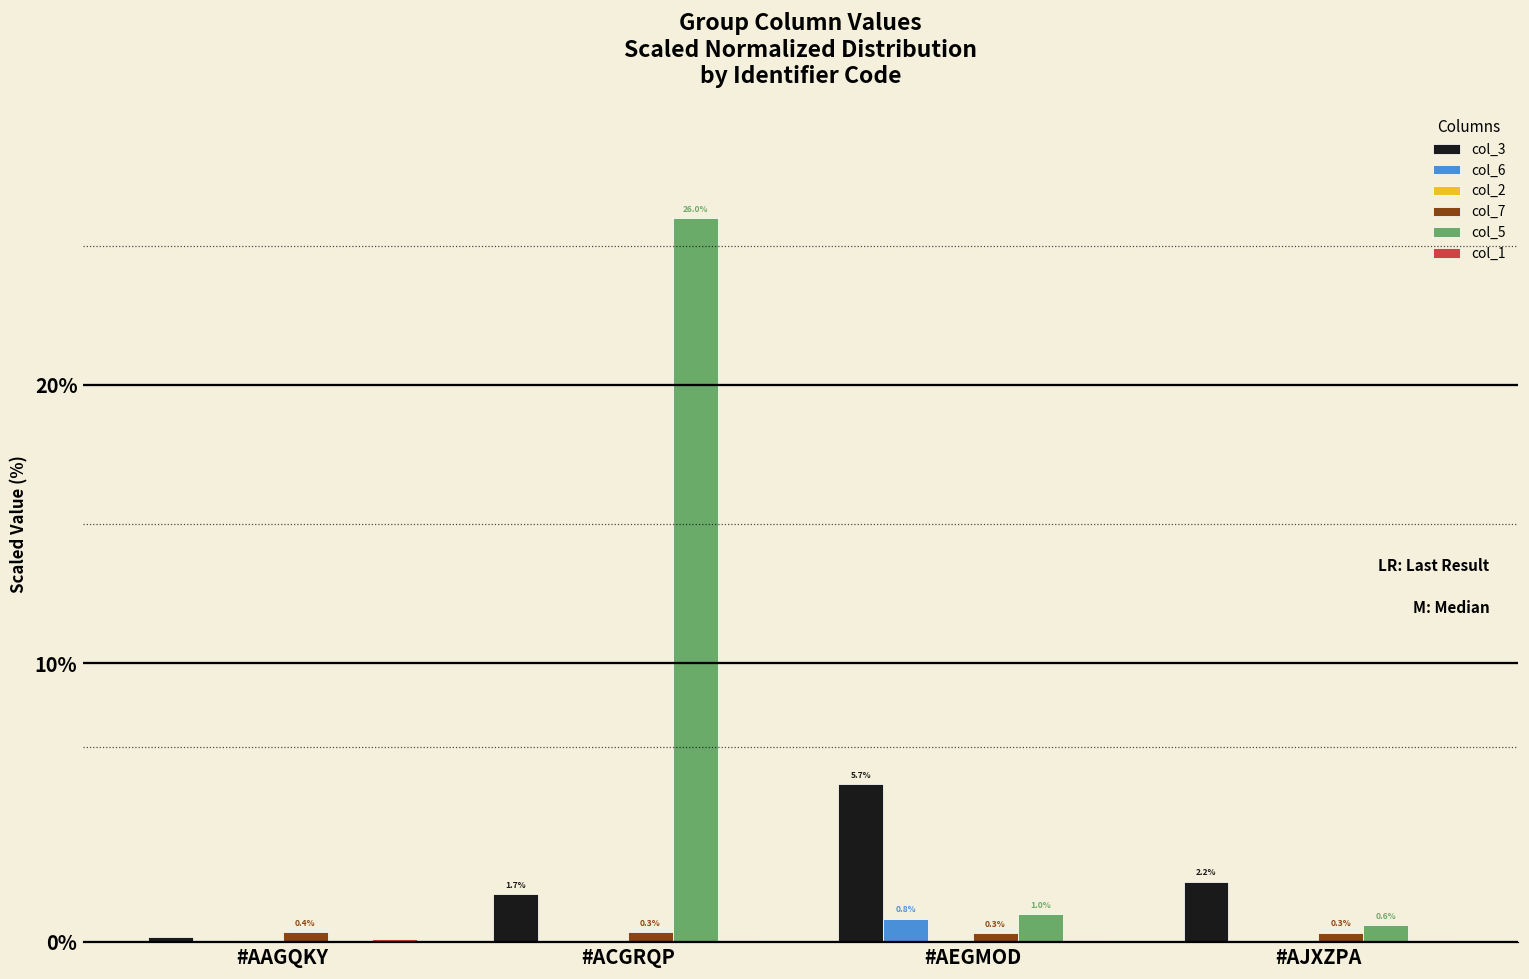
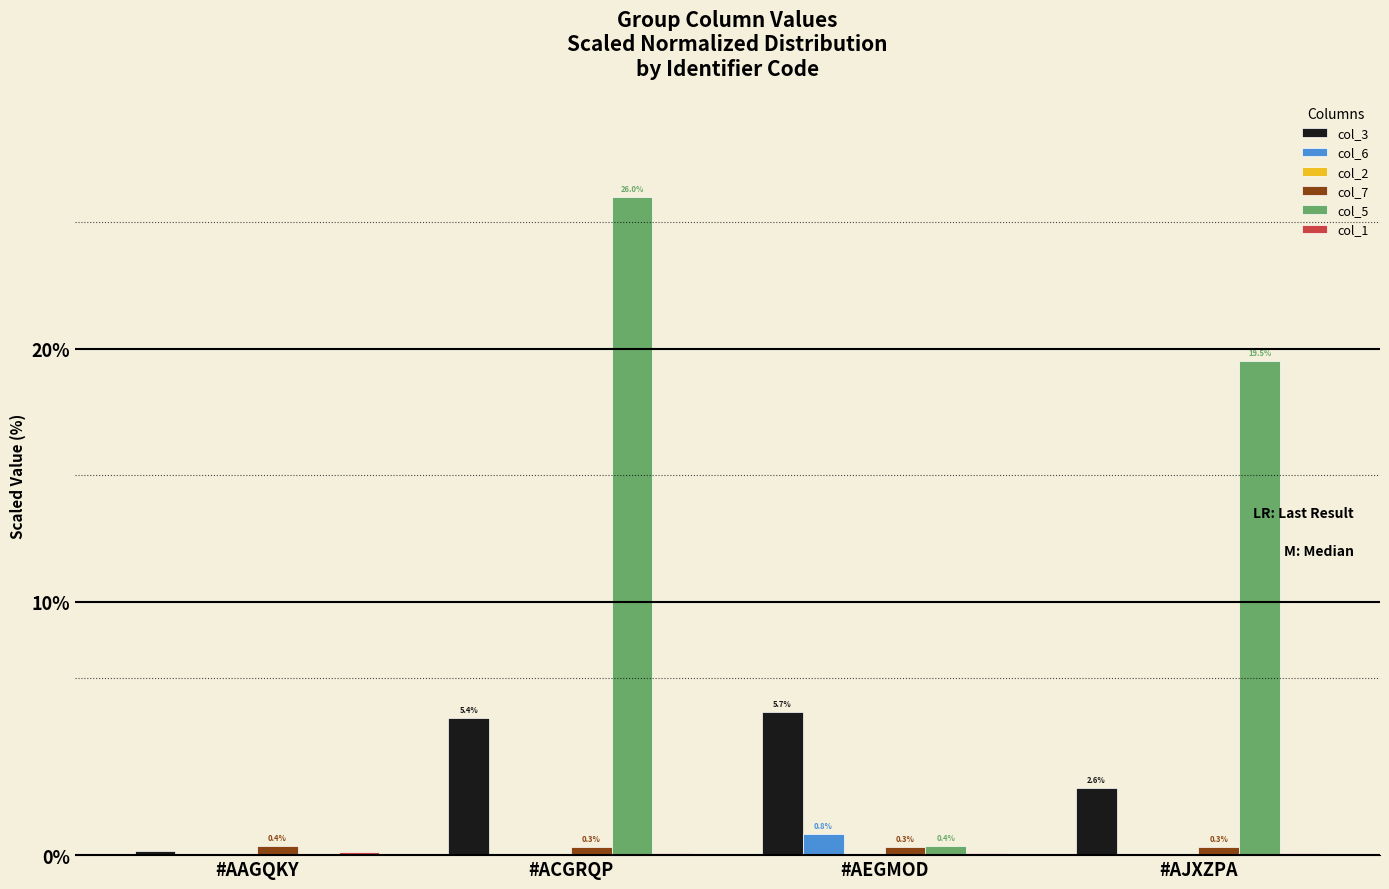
  {
    "col_3": {
-     "#ACGRQP": "1.7%",
+     "#ACGRQP": "5.4%",
      "#AEGMOD": "5.7%",
-     "#AJXZPA": "2.2%"
+     "#AJXZPA": "2.6%"
    },
    "col_6": {
      "#AEGMOD": "0.8%"
    },
    "col_7": {
      "#AAGQKY": "0.4%",
      "#ACGRQP": "0.3%",
      "#AEGMOD": "0.3%",
      "#AJXZPA": "0.3%"
    },
    "col_5": {
      "#ACGRQP": "26.0%",
-     "#AEGMOD": "1.0%",
-     "#AJXZPA": "0.6%"
+     "#AEGMOD": "0.4%",
+     "#AJXZPA": "19.5%"
    },
    "col_1": {
      "#AAGQKY": "0.1%"
    }
  }
